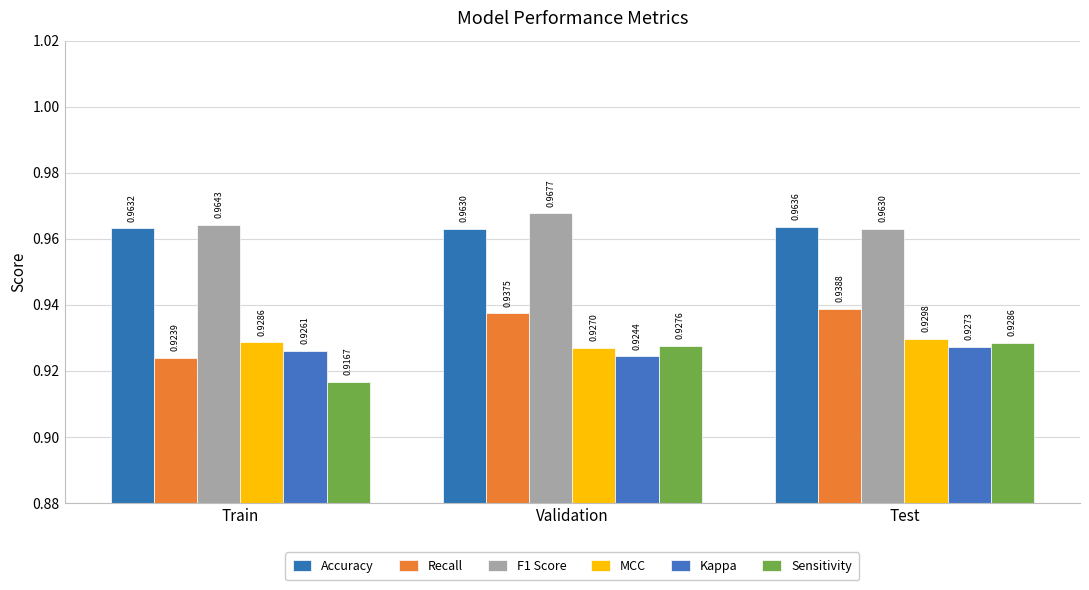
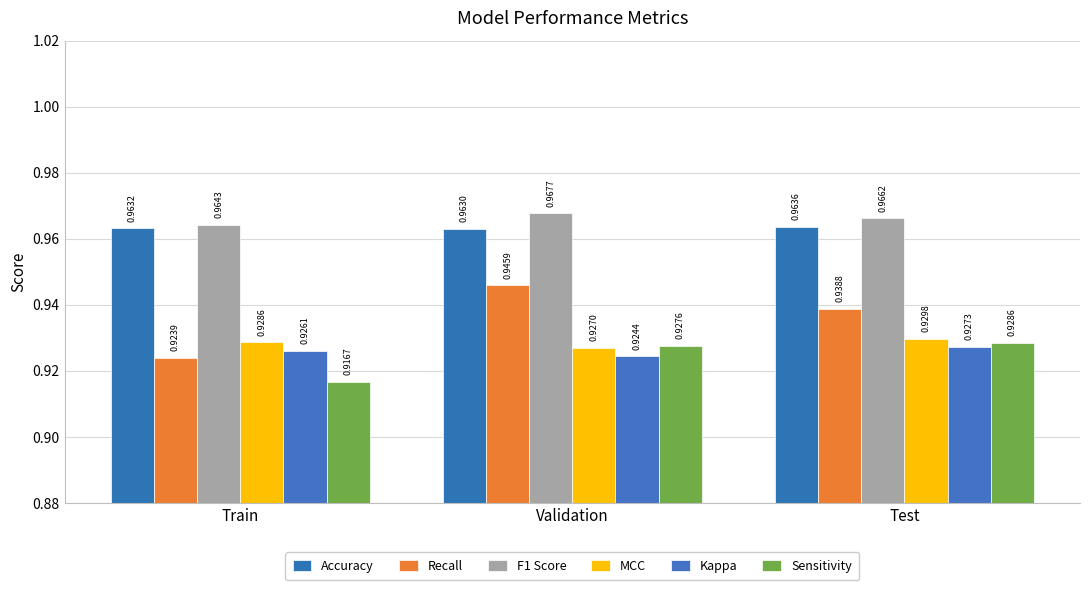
  {
    "Recall": {
      "Train": 0.9239,
-     "Validation": 0.9375,
+     "Validation": 0.9459,
      "Test": 0.9388
    },
    "F1 Score": {
      "Train": 0.9643,
      "Validation": 0.9677,
-     "Test": 0.9630
+     "Test": 0.9662
    },
    "MCC": {
      "Train": 0.9286,
      "Validation": 0.9270,
      "Test": 0.9298
    },
    "Sensitivity": {
      "Train": 0.9167,
      "Validation": 0.9276,
      "Test": 0.9286
    }
  }
